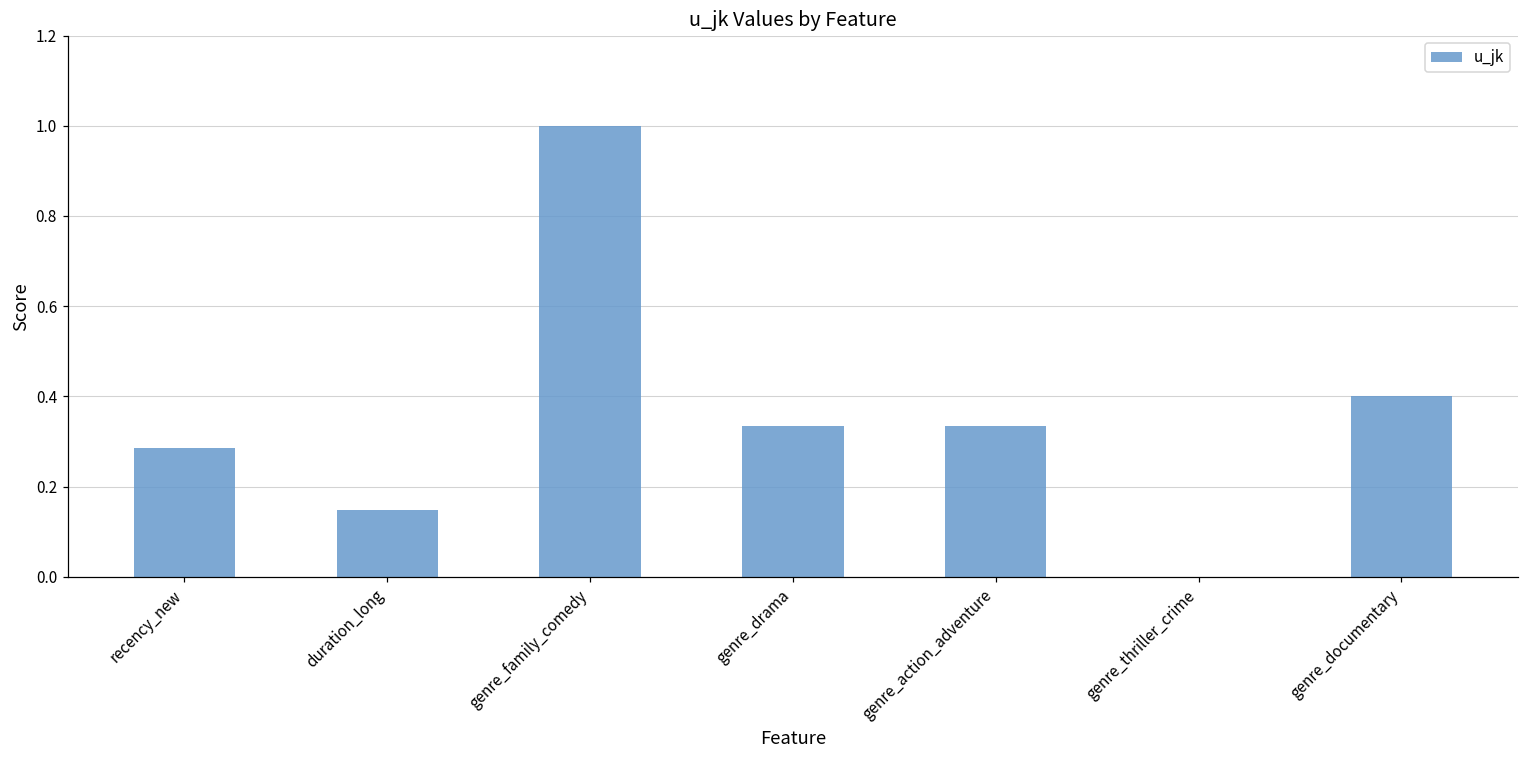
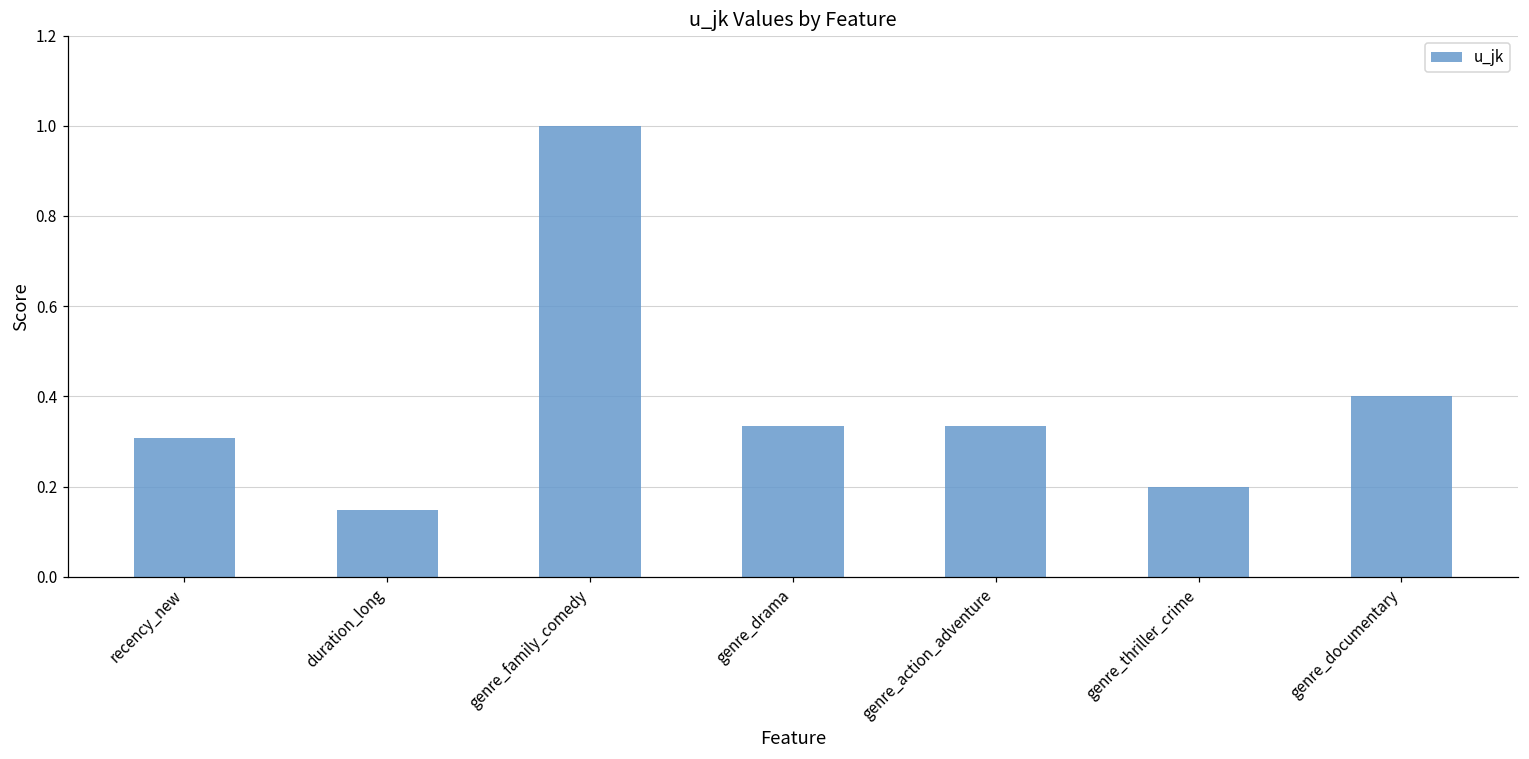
  {
-   "recency_new": 0.29,
+   "recency_new": 0.31,
    "duration_long": 0.15,
    "genre_family_comedy": 1.00,
    "genre_drama": 0.33,
    "genre_action_adventure": 0.33,
-   "genre_thriller_crime": 0.0,
+   "genre_thriller_crime": 0.2,
    "genre_documentary": 0.40
  }
